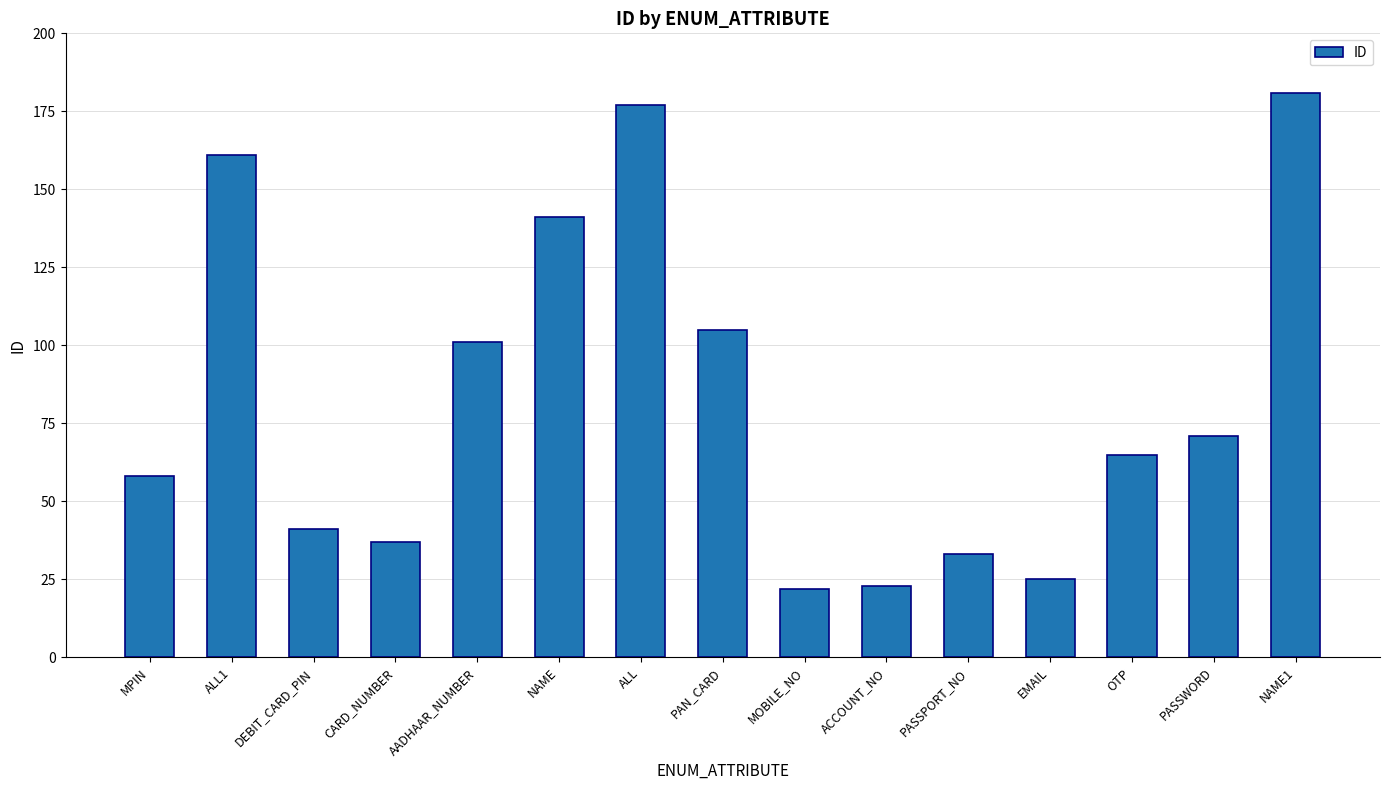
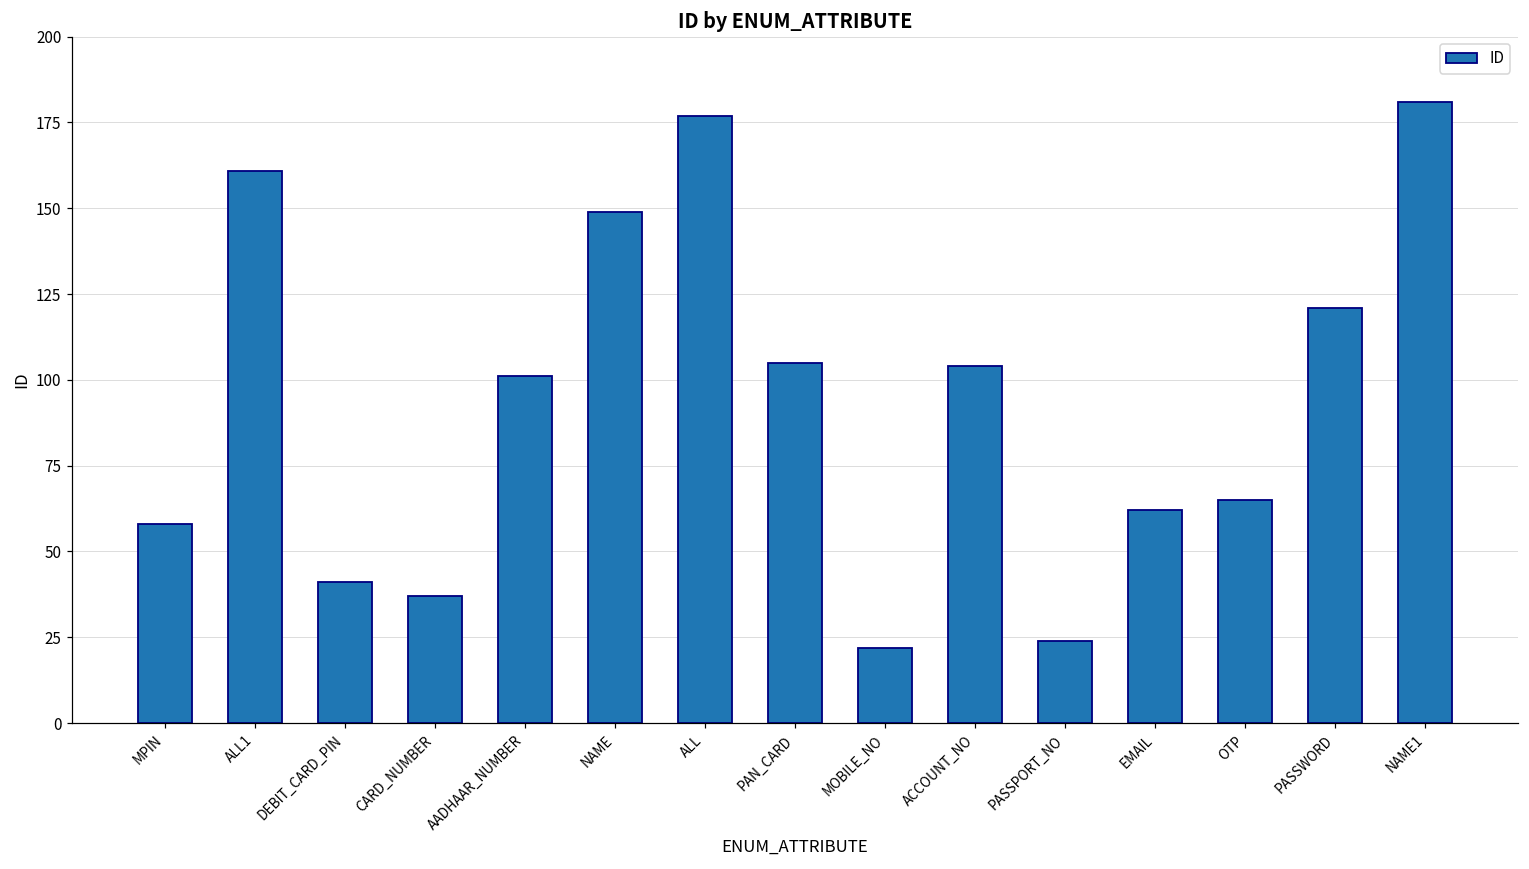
  {
    "MPIN": 58,
    "ALL1": 161,
    "DEBIT_CARD_PIN": 41,
    "CARD_NUMBER": 37,
    "AADHAAR_NUMBER": 101,
-   "NAME": 141,
+   "NAME": 149,
    "ALL": 177,
    "PAN_CARD": 105,
    "MOBILE_NO": 22,
-   "ACCOUNT_NO": 23,
-   "PASSPORT_NO": 33,
-   "EMAIL": 25,
+   "ACCOUNT_NO": 104,
+   "PASSPORT_NO": 24,
+   "EMAIL": 62,
    "OTP": 65,
-   "PASSWORD": 71,
+   "PASSWORD": 121,
    "NAME1": 181
  }
